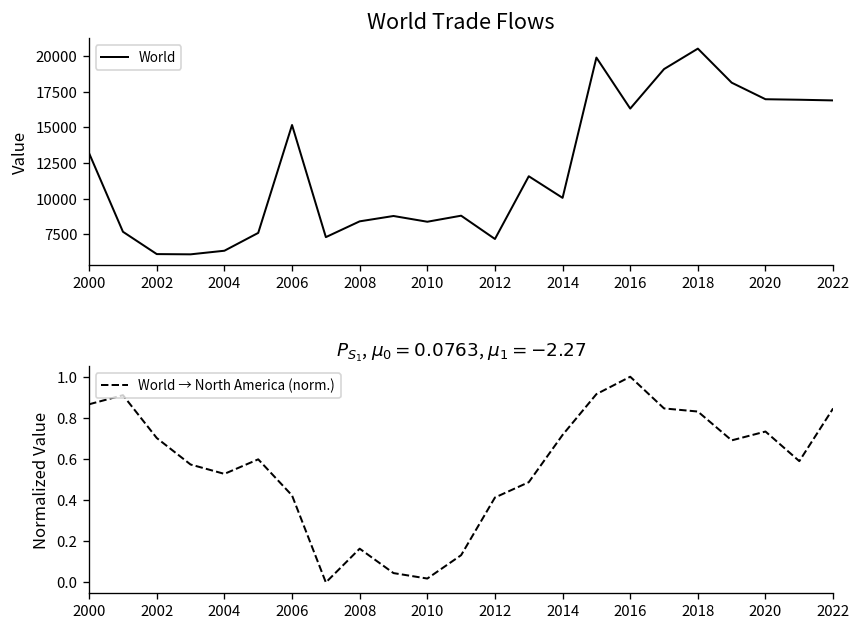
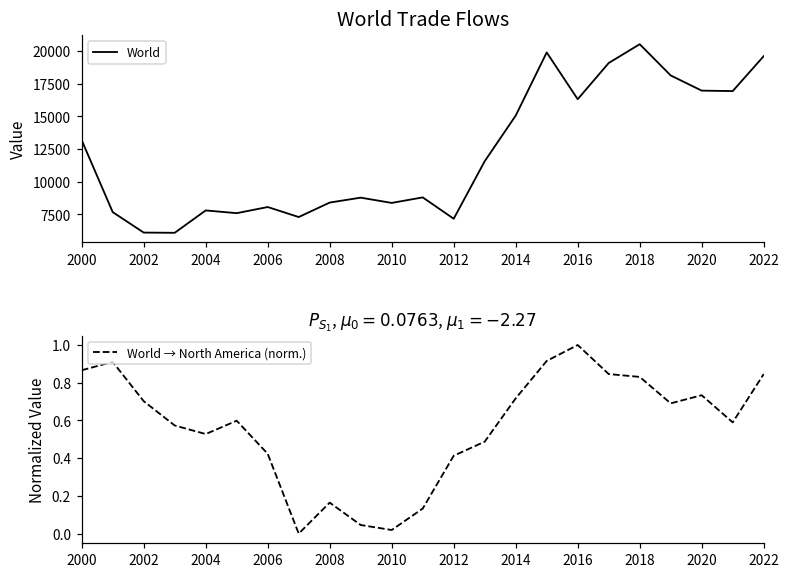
  {
    "World Trade Flows": {
      "2000": 13200,
      "2002": 6100,
-     "2004": 6300,
-     "2006": 15200,
+     "2004": 7800,
+     "2006": 8100,
      "2008": 8400,
      "2010": 8400,
      "2012": 7200,
-     "2014": 10100,
+     "2014": 15100,
      "2016": 16300,
      "2018": 20500,
      "2020": 17000,
-     "2022": 16900
+     "2022": 19600
    }
  }
